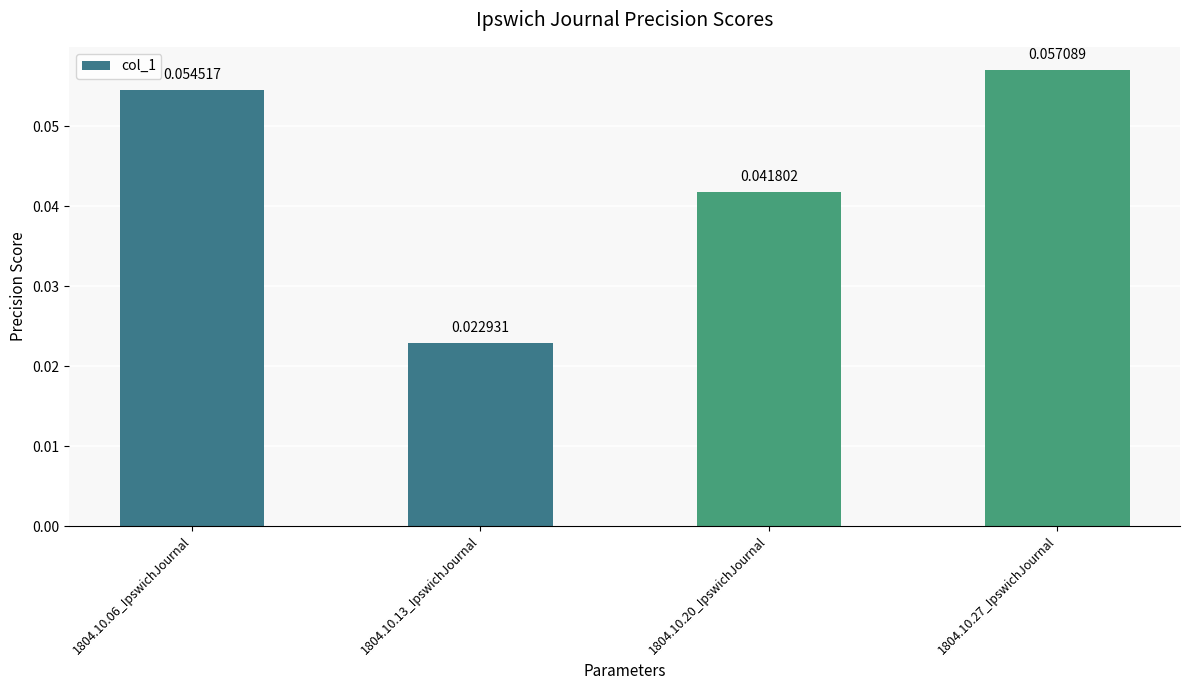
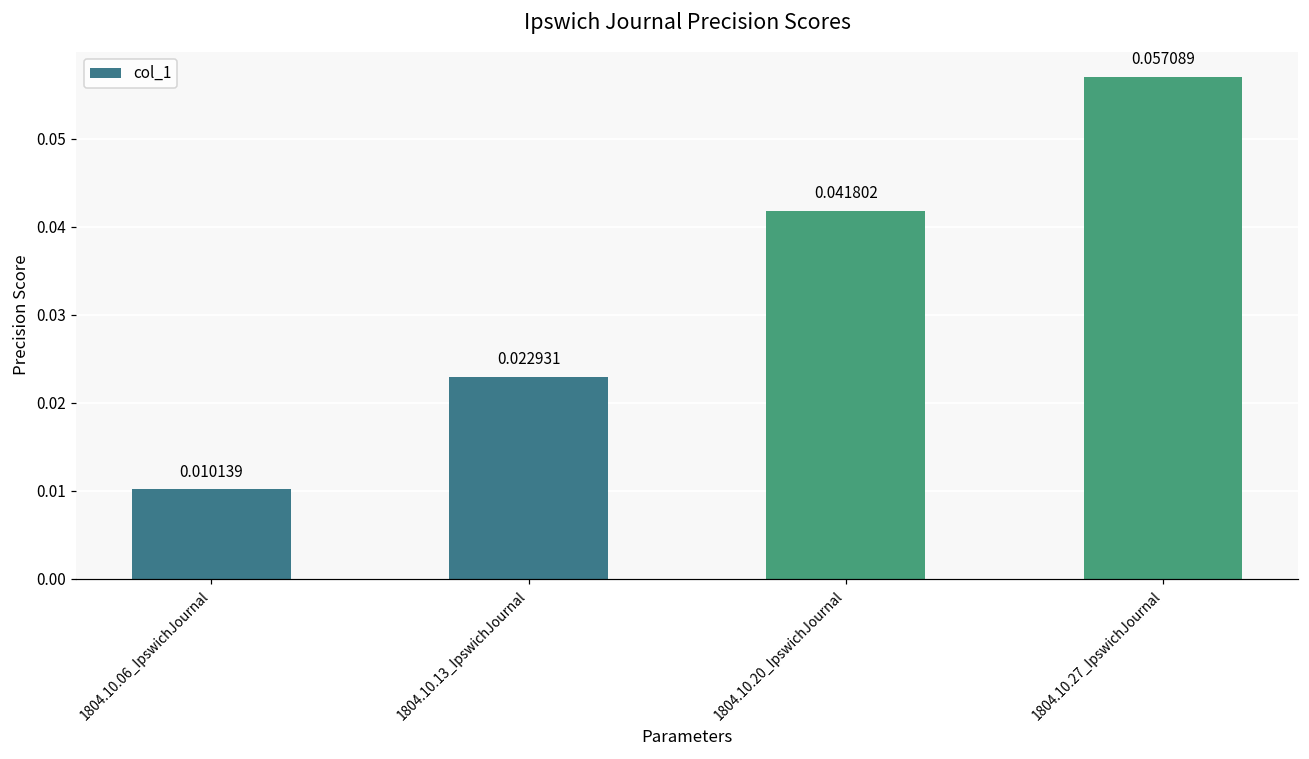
  {
-   "1804.10.06_IpswichJournal": 0.054517,
+   "1804.10.06_IpswichJournal": 0.010139,
    "1804.10.13_IpswichJournal": 0.022931,
    "1804.10.20_IpswichJournal": 0.041802,
    "1804.10.27_IpswichJournal": 0.057089
  }
